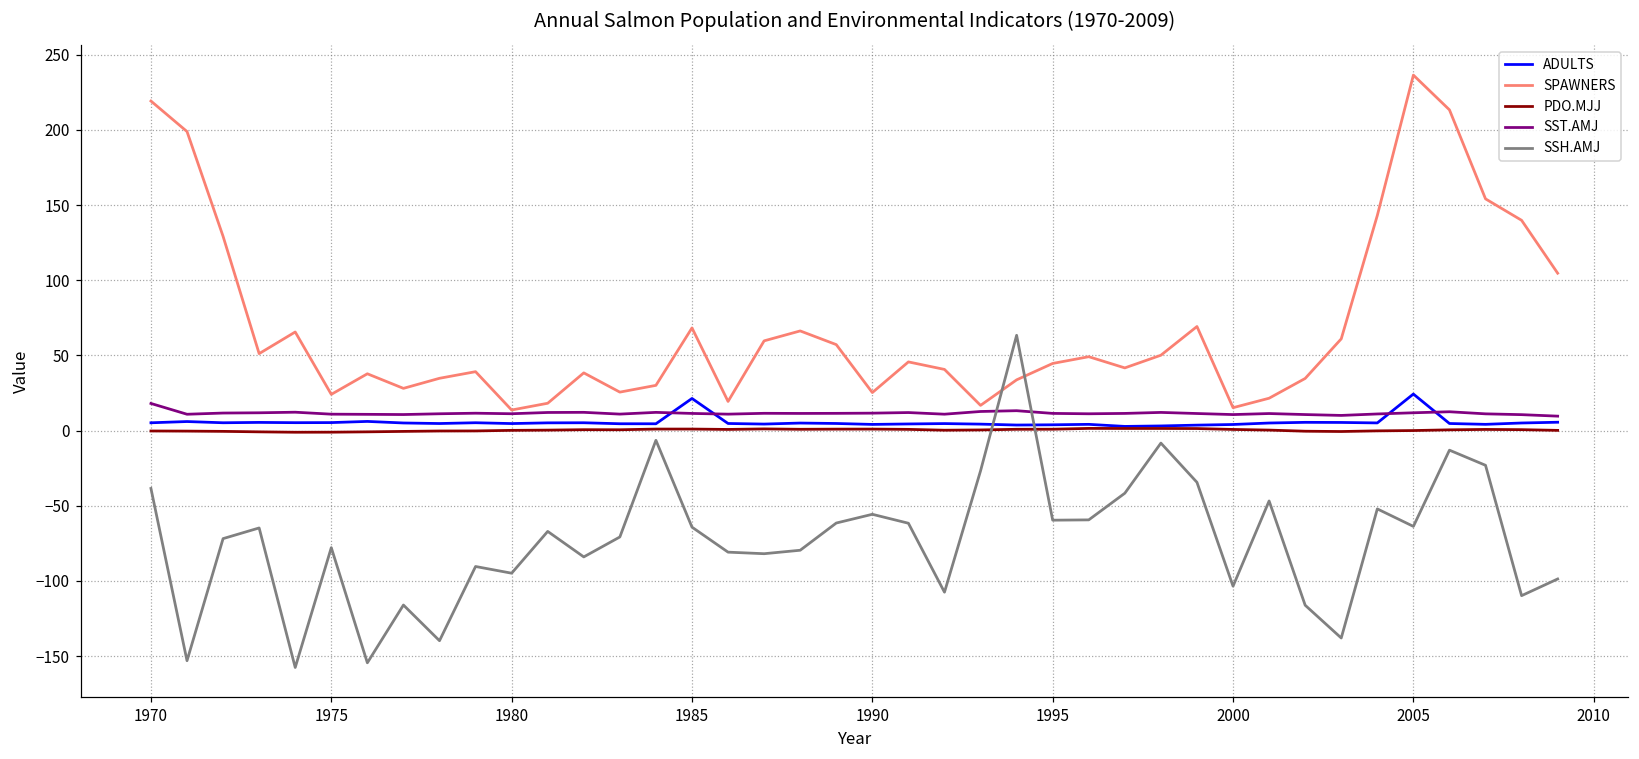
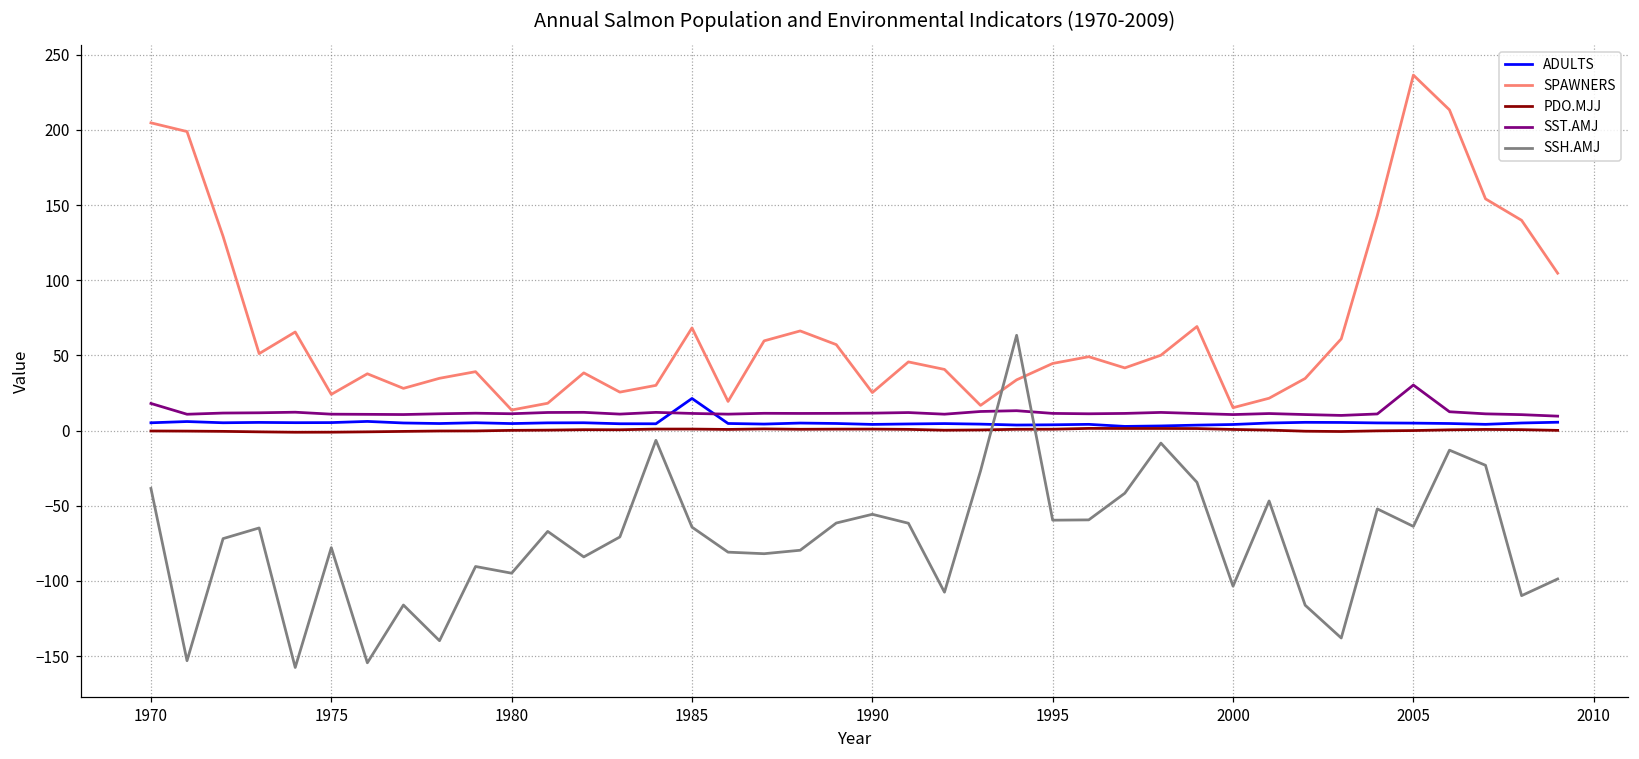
  {
    "ADULTS": {
      "1970": 5,
      "1975": 5,
      "1980": 5,
      "1985": 21,
      "1990": 4,
      "1995": 4,
      "2000": 4,
-     "2005": 24
+     "2005": 5
    },
    "SPAWNERS": {
-     "1970": 219,
+     "1970": 205,
      "1975": 24,
      "1980": 14,
      "1985": 68,
      "1990": 25,
      "1995": 45,
      "2000": 15,
      "2005": 236
    },
    "PDO.MJJ": {
      "1970": 0,
      "1975": -1,
      "1980": 0,
      "1985": 1,
      "1990": 1,
      "1995": 1,
      "2000": 1,
      "2005": 0
    },
    "SST.AMJ": {
      "1970": 18,
      "1975": 11,
      "1980": 11,
      "1985": 11,
      "1990": 12,
      "1995": 11,
      "2000": 11,
-     "2005": 12
+     "2005": 30
    },
    "SSH.AMJ": {
      "1970": -38,
      "1975": -78,
      "1980": -95,
      "1985": -64,
      "1990": -56,
      "1995": -60,
      "2000": -103,
      "2005": -64
    }
  }
